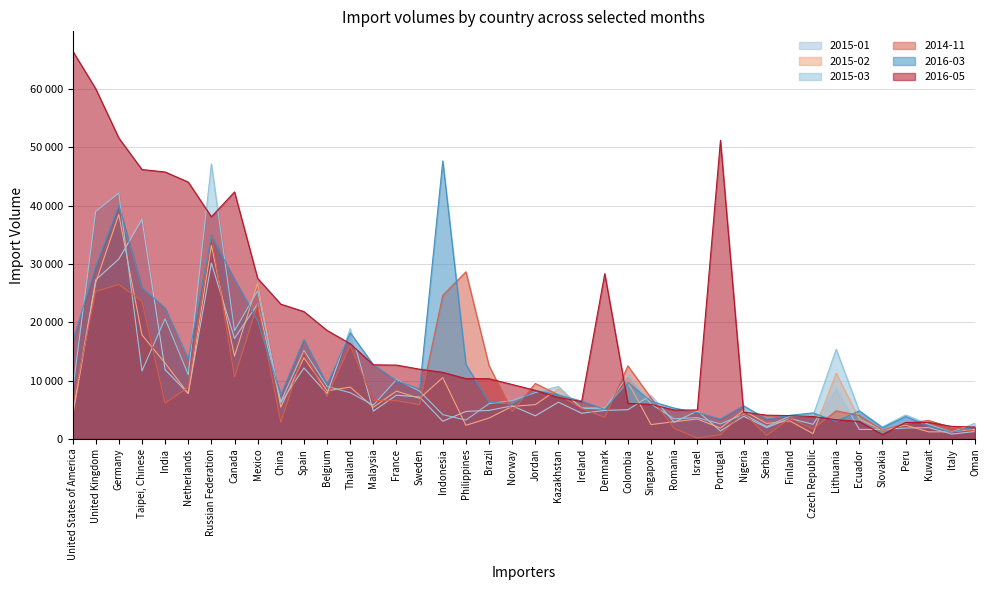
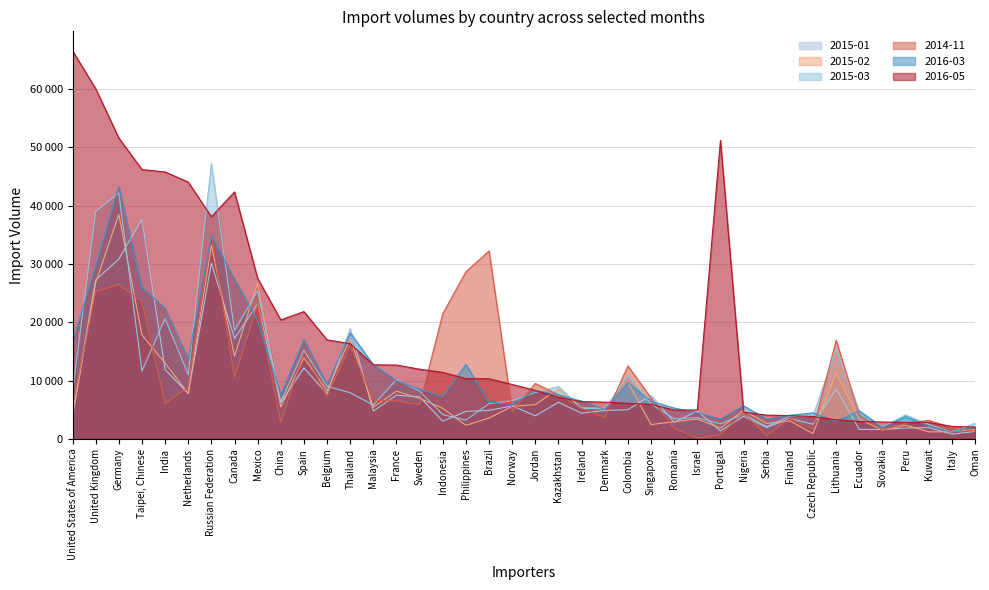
  {
    "2015-02": {
      "United States of America": 4000,
      "United Kingdom": 27000,
      "Germany": 39000,
      "Taipei, Chinese": 18000,
      "India": 13000,
      "Russian Federation": 33000,
      "Canada": 14000,
      "Mexico": 27000,
      "China": 5000,
      "Spain": 14000,
      "Belgium": 8000,
-     "Thailand": 9000,
+     "Thailand": 17000,
      "France": 8000,
-     "Indonesia": 11000,
+     "Indonesia": 5000,
      "Philippines": 2000,
      "Brazil": 4000,
      "Jordan": 6000,
      "Singapore": 2000,
      "Portugal": 2000,
      "Serbia": 3000,
      "Czech Republic": 1000,
      "Lithuania": 11000,
      "Kuwait": 1000
    },
    "2014-11": {
      "United States of America": 6000,
      "United Kingdom": 25000,
      "Germany": 27000,
      "Taipei, Chinese": 24000,
      "India": 6000,
      "Netherlands": 9000,
      "Canada": 11000,
      "China": 3000,
      "Malaysia": 7000,
      "France": 7000,
      "Sweden": 6000,
-     "Indonesia": 25000,
+     "Indonesia": 21000,
      "Philippines": 29000,
-     "Brazil": 13000,
+     "Brazil": 32000,
      "Norway": 5000,
      "Jordan": 10000,
      "Denmark": 4000,
      "Colombia": 13000,
      "Singapore": 7000,
      "Romania": 2000,
      "Israel": 0,
      "Portugal": 1000,
      "Serbia": 1000,
      "Czech Republic": 2000,
-     "Lithuania": 5000,
+     "Lithuania": 17000,
      "Ecuador": 4000
    },
    "2016-03": {
      "United States of America": 17000,
      "United Kingdom": 30000,
-     "Germany": 40000,
+     "Germany": 43000,
      "Taipei, Chinese": 26000,
      "India": 22000,
      "Netherlands": 14000,
      "Canada": 27000,
      "Mexico": 20000,
      "China": 8000,
      "Spain": 17000,
      "Thailand": 18000,
-     "Indonesia": 48000,
+     "Indonesia": 7000,
      "Philippines": 13000,
      "Singapore": 6000,
      "Portugal": 3000,
      "Nigeria": 6000,
      "Serbia": 3000,
      "Czech Republic": 4000
    },
    "2016-05": {
      "United States of America": 67000,
      "United Kingdom": 60000,
      "Germany": 52000,
      "Taipei, Chinese": 46000,
      "India": 46000,
      "Netherlands": 44000,
      "Russian Federation": 38000,
      "Canada": 42000,
      "Mexico": 28000,
-     "China": 23000,
+     "China": 20000,
      "Spain": 22000,
-     "Belgium": 19000,
+     "Belgium": 17000,
      "France": 13000,
      "Sweden": 12000,
      "Indonesia": 11000,
      "Philippines": 10000,
      "Brazil": 10000,
      "Norway": 9000,
-     "Denmark": 28000,
+     "Denmark": 6000,
      "Colombia": 6000,
      "Portugal": 51000,
      "Serbia": 4000,
-     "Slovakia": 1000
+     "Slovakia": 3000
    }
  }
